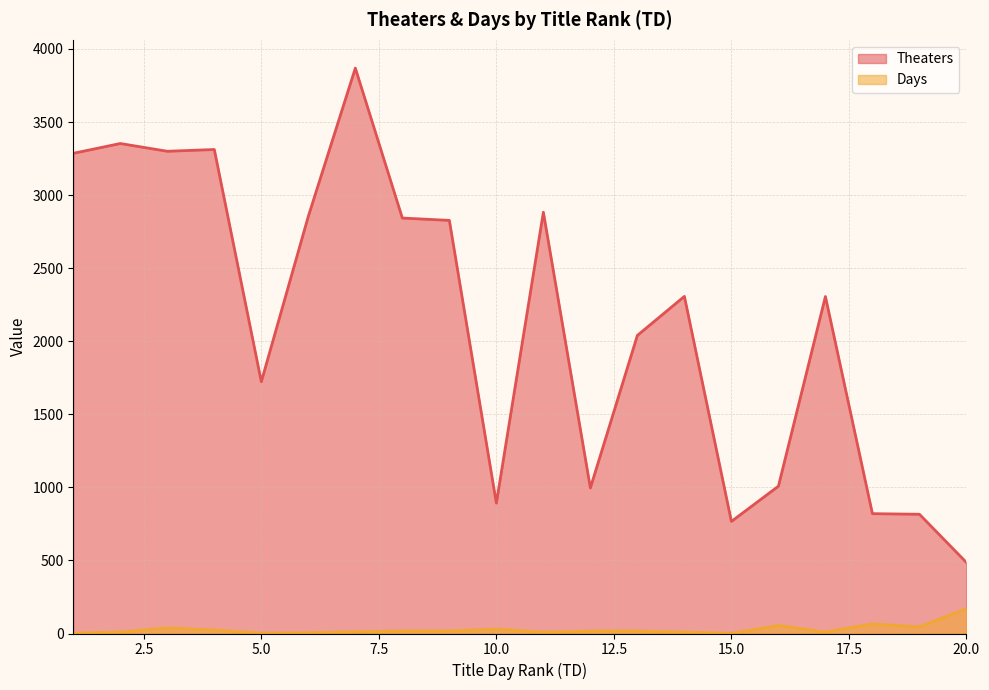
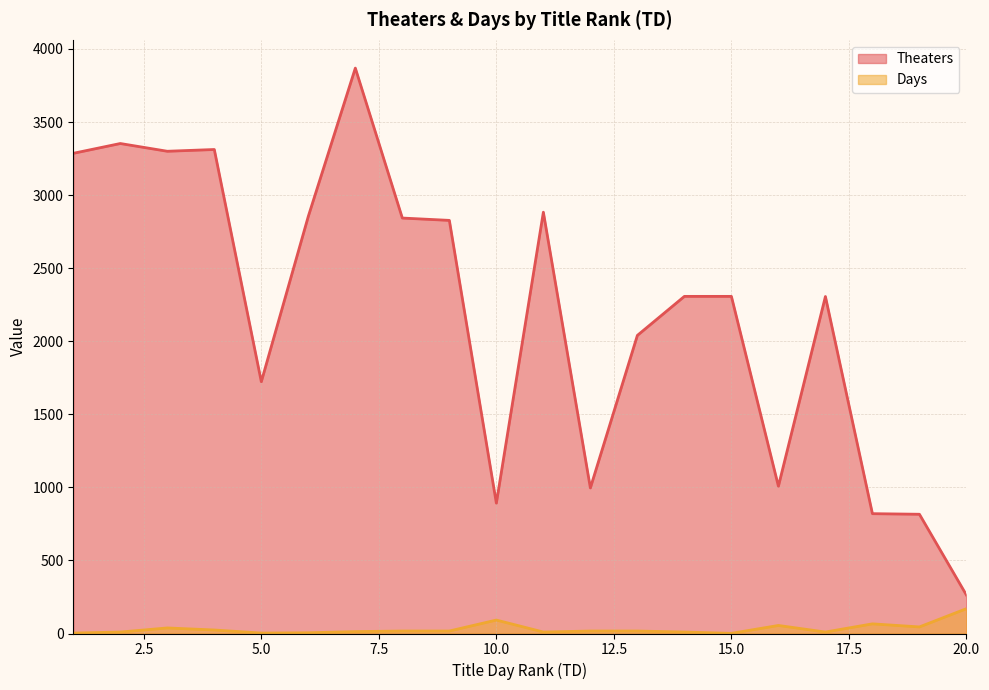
  {
    "Theaters": {
      "5.0": 1720,
      "10.0": 890,
-     "15.0": 770,
-     "20.0": 490
+     "15.0": 2310,
+     "20.0": 260
    },
    "Days": {
      "5.0": 0,
-     "10.0": 30,
+     "10.0": 90,
      "15.0": 0,
      "20.0": 170
    }
  }
